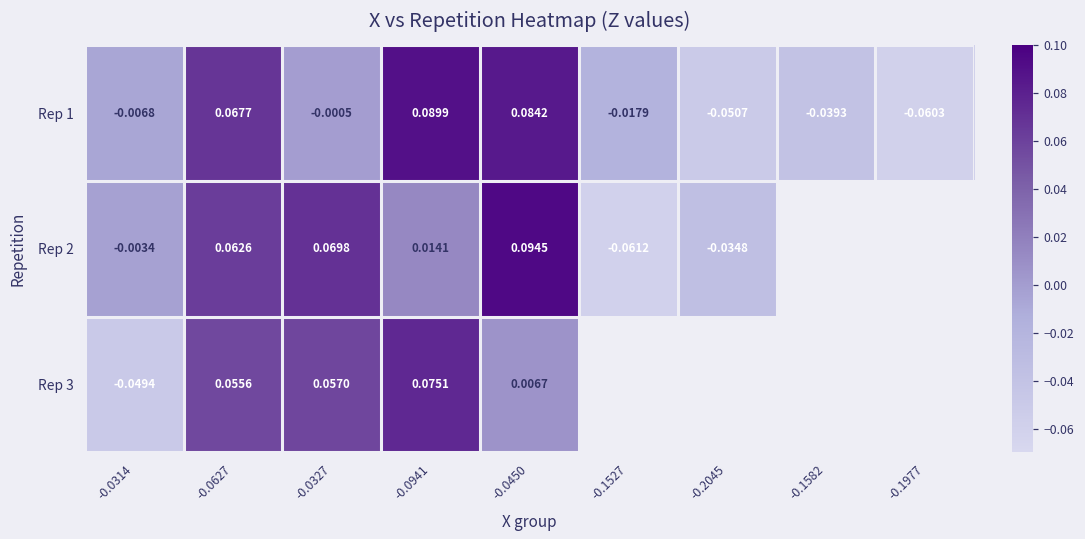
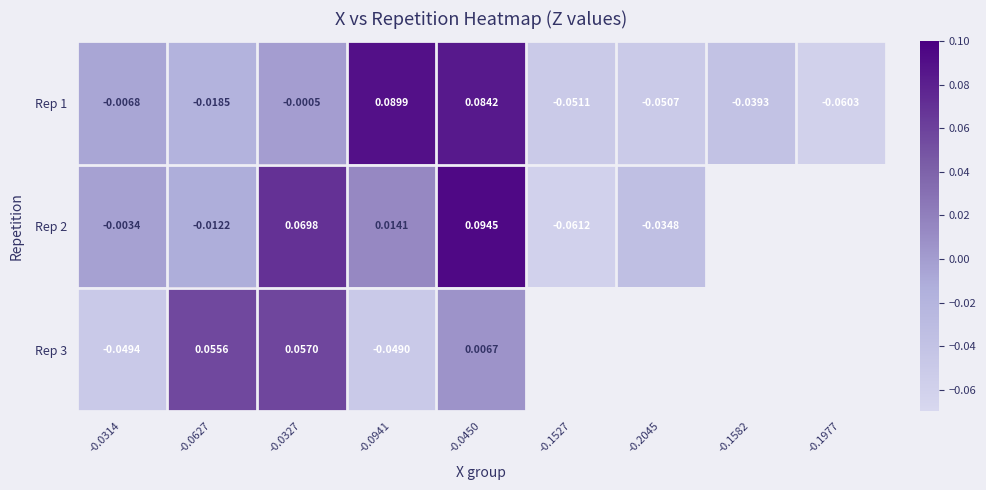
  {
    "Rep 1": {
      "-0.0314": -0.0068,
-     "-0.0627": 0.0677,
+     "-0.0627": -0.0185,
      "-0.0327": -0.0005,
      "-0.0941": 0.0899,
      "-0.0450": 0.0842,
-     "-0.1527": -0.0179,
+     "-0.1527": -0.0511,
      "-0.2045": -0.0507,
      "-0.1582": -0.0393
    },
    "Rep 2": {
      "-0.0314": -0.0034,
-     "-0.0627": 0.0626,
+     "-0.0627": -0.0122,
      "-0.0327": 0.0698,
      "-0.0941": 0.0141,
      "-0.0450": 0.0945,
      "-0.2045": -0.0348
    },
    "Rep 3": {
      "-0.0314": -0.0494,
      "-0.0627": 0.0556,
      "-0.0327": 0.0570,
-     "-0.0941": 0.0751,
+     "-0.0941": -0.0490,
      "-0.0450": 0.0067
    }
  }
